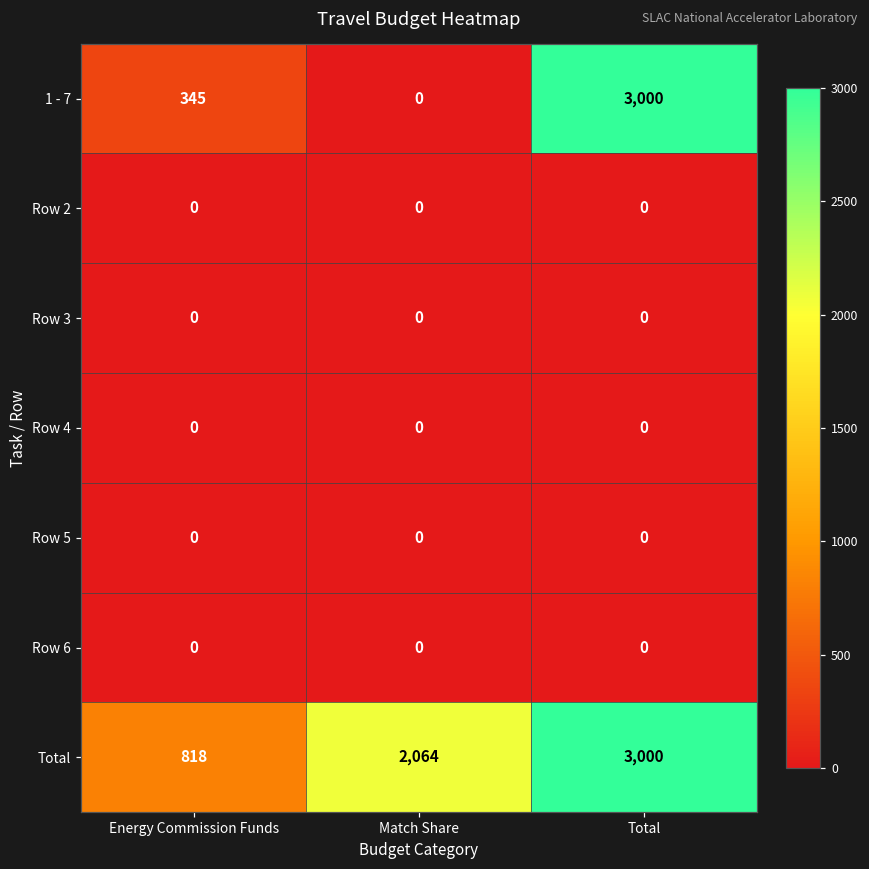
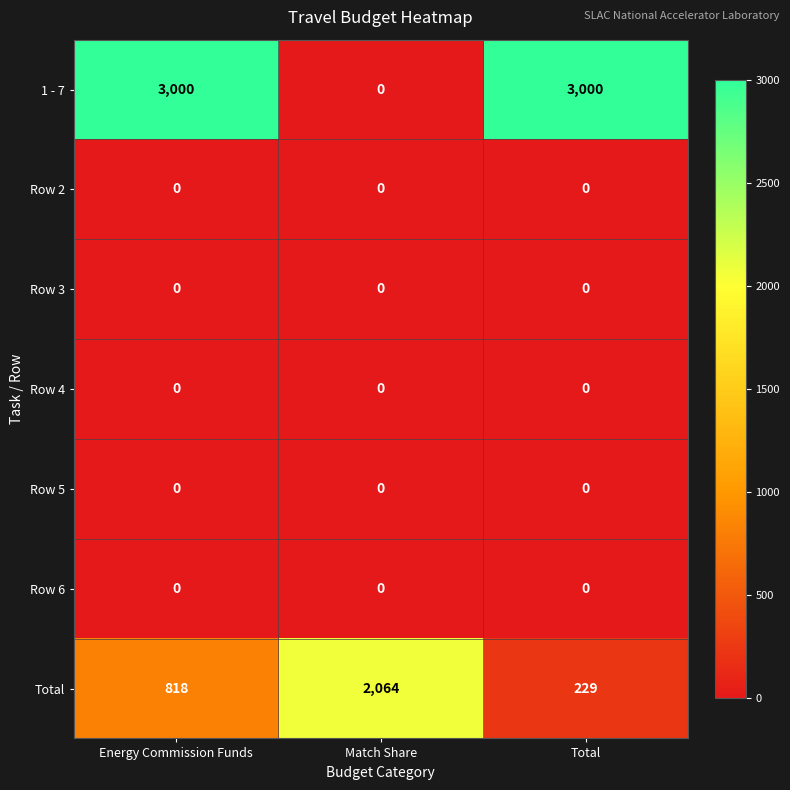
  {
    "1 - 7": {
-     "Energy Commission Funds": "345",
+     "Energy Commission Funds": "3,000",
      "Match Share": "0",
      "Total": "3,000"
    },
    "Row 2": {
      "Energy Commission Funds": "0",
      "Match Share": "0",
      "Total": "0"
    },
    "Row 3": {
      "Energy Commission Funds": "0",
      "Match Share": "0",
      "Total": "0"
    },
    "Row 4": {
      "Energy Commission Funds": "0",
      "Match Share": "0",
      "Total": "0"
    },
    "Row 5": {
      "Energy Commission Funds": "0",
      "Match Share": "0",
      "Total": "0"
    },
    "Row 6": {
      "Energy Commission Funds": "0",
      "Match Share": "0",
      "Total": "0"
    },
    "Total": {
      "Energy Commission Funds": "818",
      "Match Share": "2,064",
-     "Total": "3,000"
+     "Total": "229"
    }
  }
